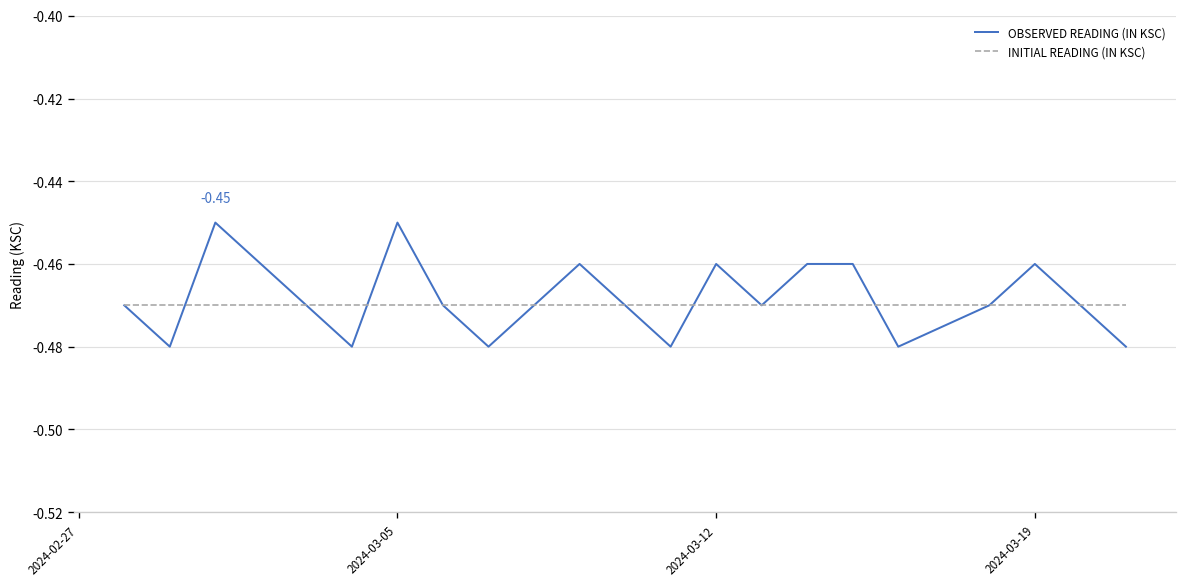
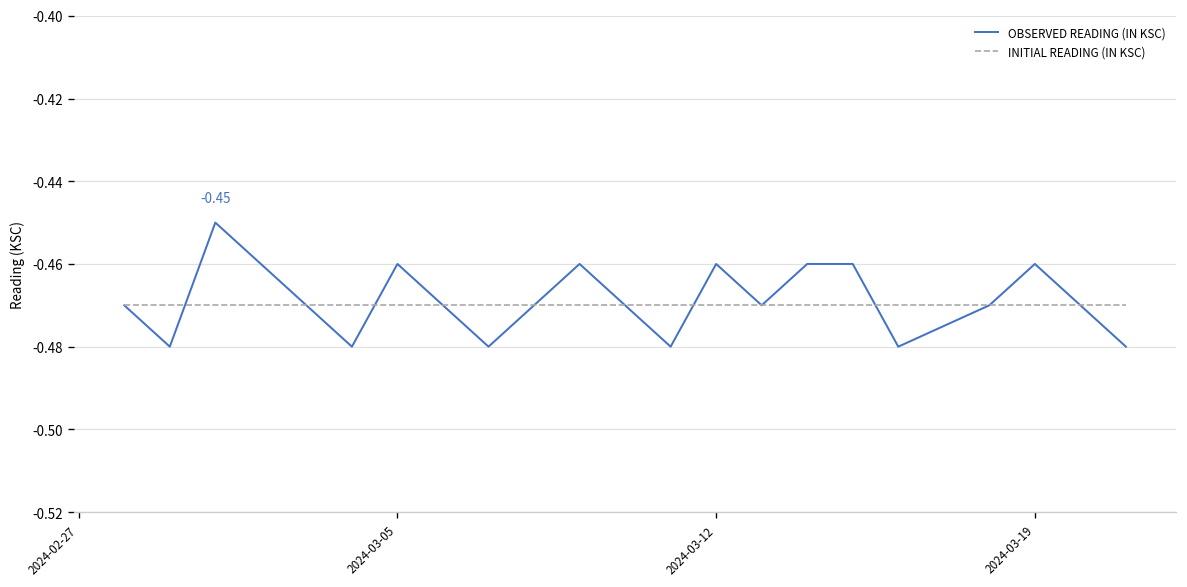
  {
    "OBSERVED READING (IN KSC)": {
-     "2024-03-05": -0.45,
+     "2024-03-05": -0.46,
      "2024-03-12": -0.46,
      "2024-03-19": -0.46
    },
    "INITIAL READING (IN KSC)": {
      "2024-03-05": -0.47,
      "2024-03-12": -0.47,
      "2024-03-19": -0.47
    }
  }
